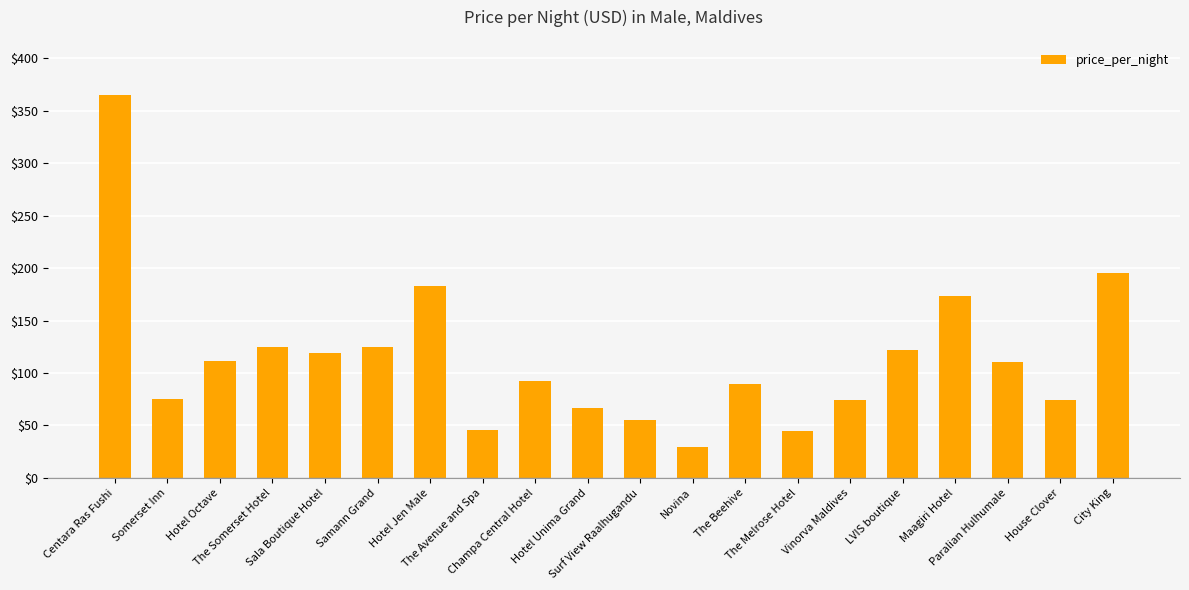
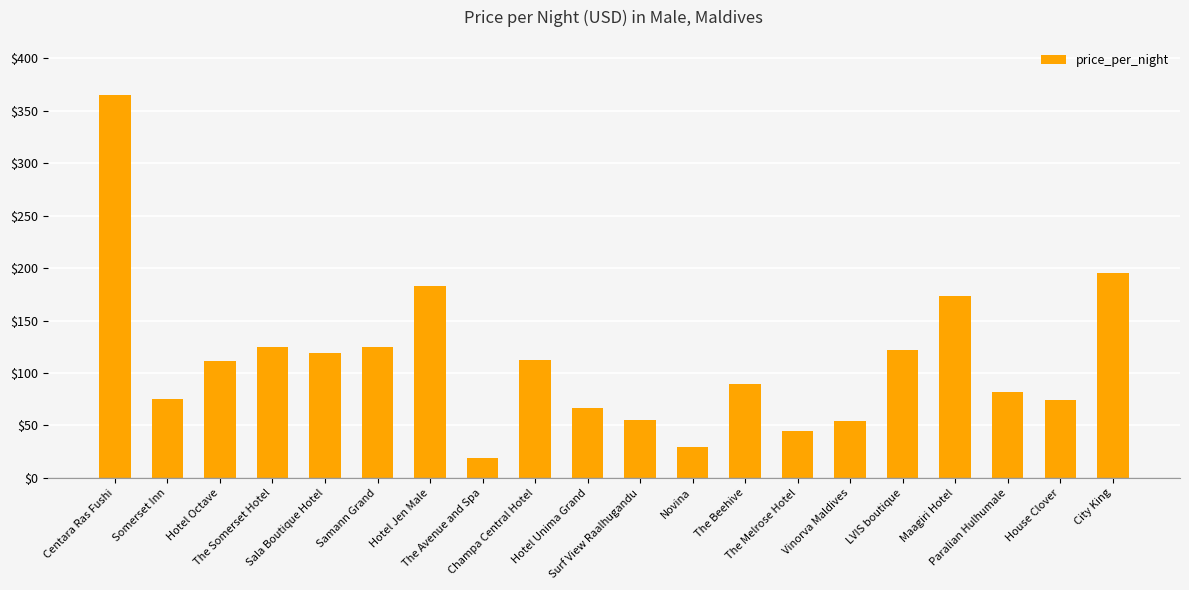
  {
    "Centara Ras Fushi": "$365",
    "Somerset Inn": "$75",
    "Hotel Octave": "$111",
    "The Somerset Hotel": "$125",
    "Sala Boutique Hotel": "$119",
    "Samann Grand": "$125",
    "Hotel Jen Male": "$183",
-   "The Avenue and Spa": "$46",
-   "Champa Central Hotel": "$92",
+   "The Avenue and Spa": "$19",
+   "Champa Central Hotel": "$112",
    "Hotel Unima Grand": "$67",
    "Surf View Raalhugandu": "$55",
    "Novina": "$29",
    "The Beehive": "$89",
    "The Melrose Hotel": "$45",
-   "Vinorva Maldives": "$74",
+   "Vinorva Maldives": "$54",
    "LVIS boutique": "$122",
    "Maagiri Hotel": "$173",
-   "Paralian Hulhumale": "$110",
+   "Paralian Hulhumale": "$82",
    "House Clover": "$74",
    "City King": "$195"
  }
